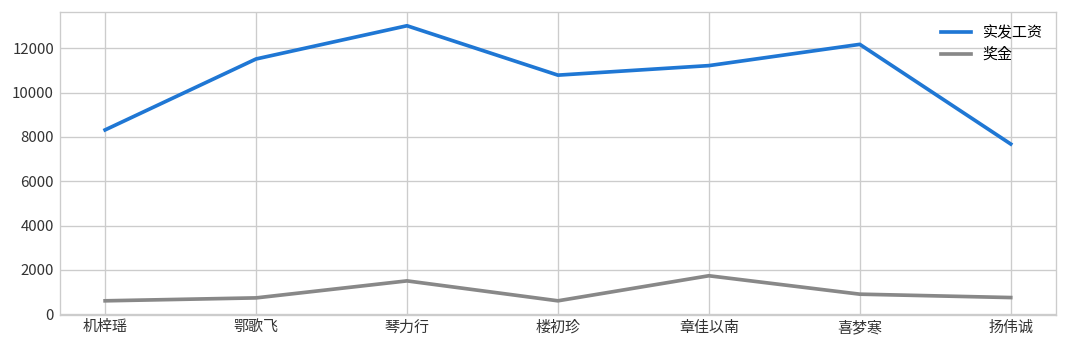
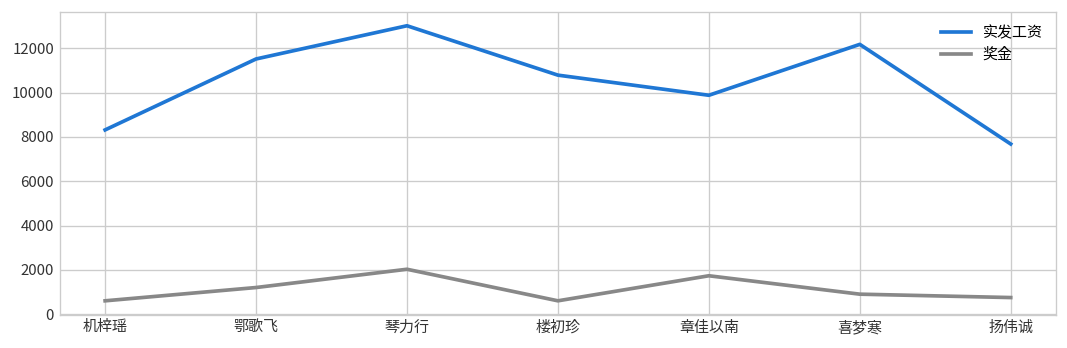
  {
    "实发工资": {
      "机梓瑶": 8300,
      "鄂歌飞": 11500,
      "琴力行": 13000,
      "楼初珍": 10800,
-     "章佳以南": 11200,
+     "章佳以南": 9900,
      "喜梦寒": 12200,
      "扬伟诚": 7700
    },
    "奖金": {
      "机梓瑶": 600,
-     "鄂歌飞": 700,
-     "琴力行": 1500,
+     "鄂歌飞": 1200,
+     "琴力行": 2000,
      "楼初珍": 600,
      "章佳以南": 1700,
      "喜梦寒": 900,
      "扬伟诚": 700
    }
  }
